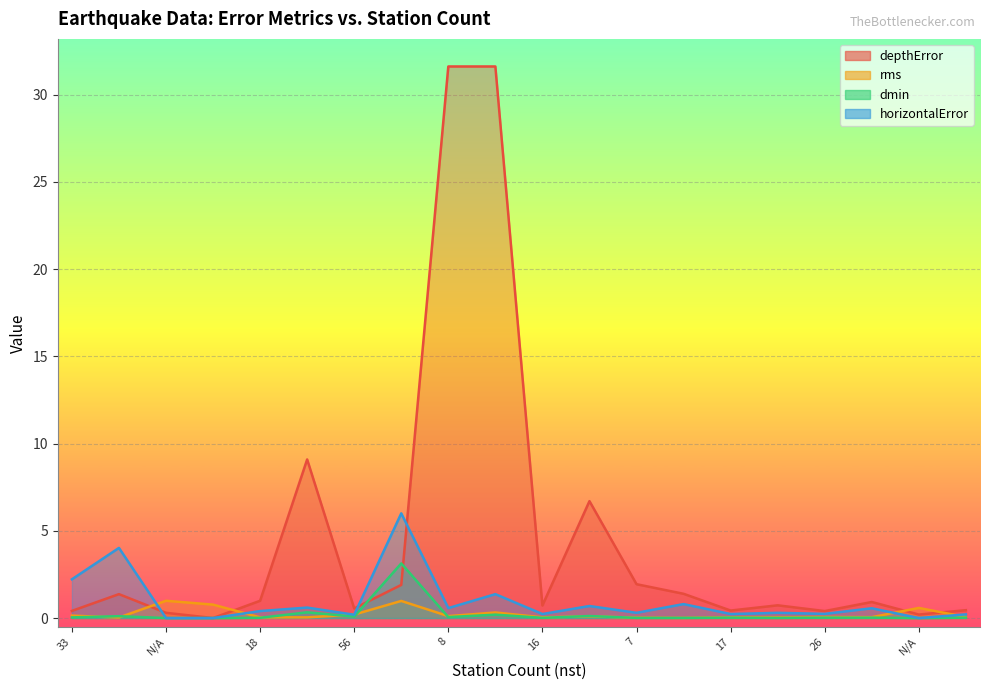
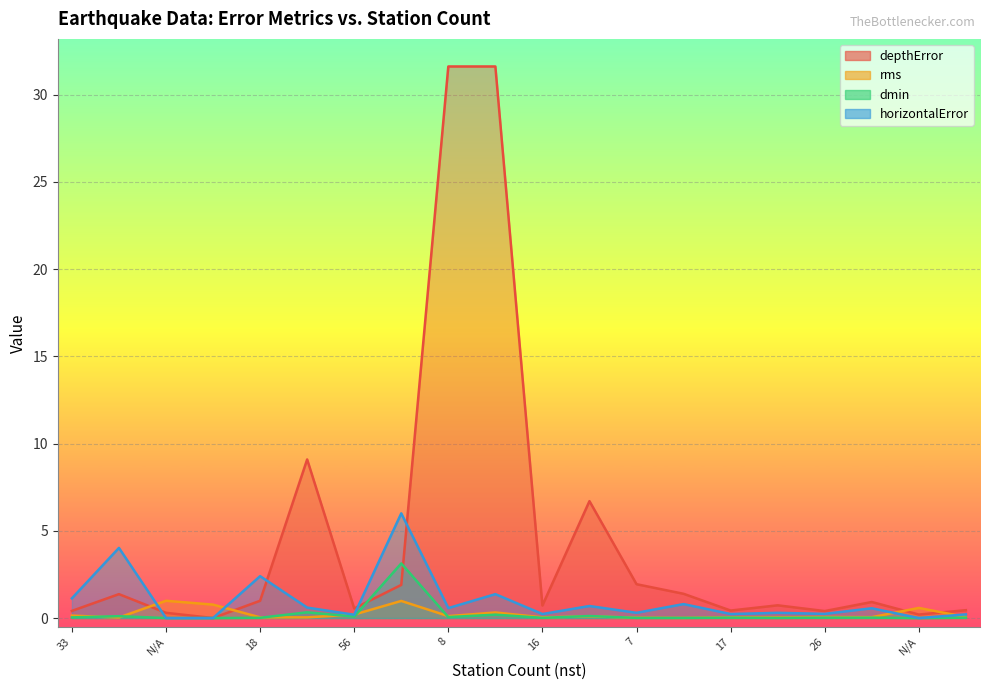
  {
    "horizontalError": {
-     "33": 2.2,
-     "18": 0.4,
+     "33": 1.1,
+     "18": 2.4,
      "17": 0.2,
      "26": 0.2
    }
  }
